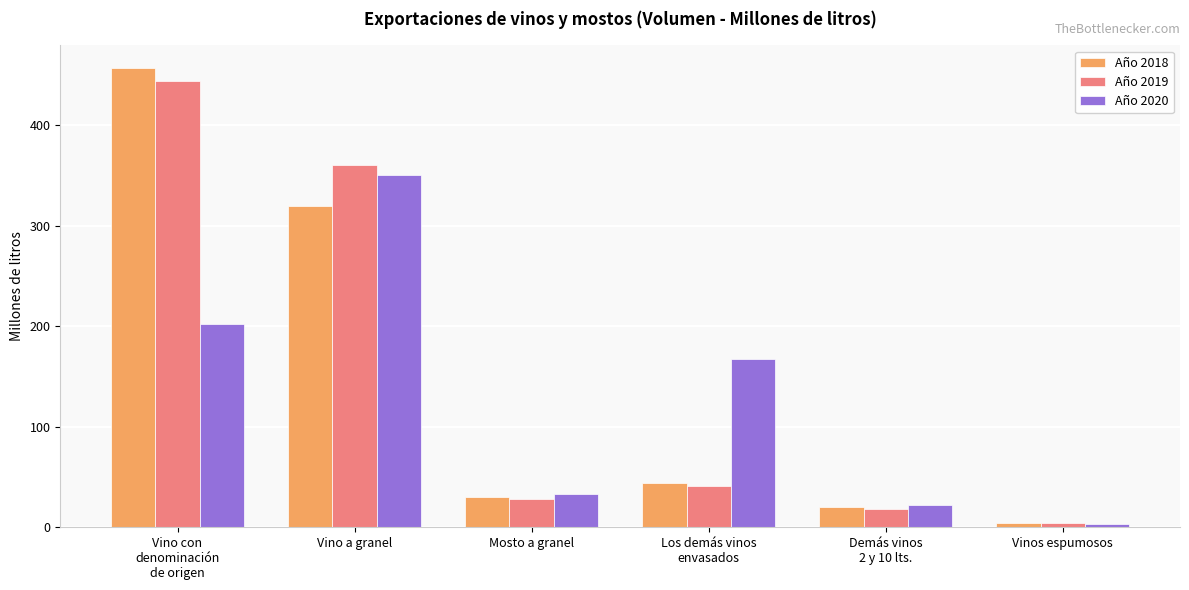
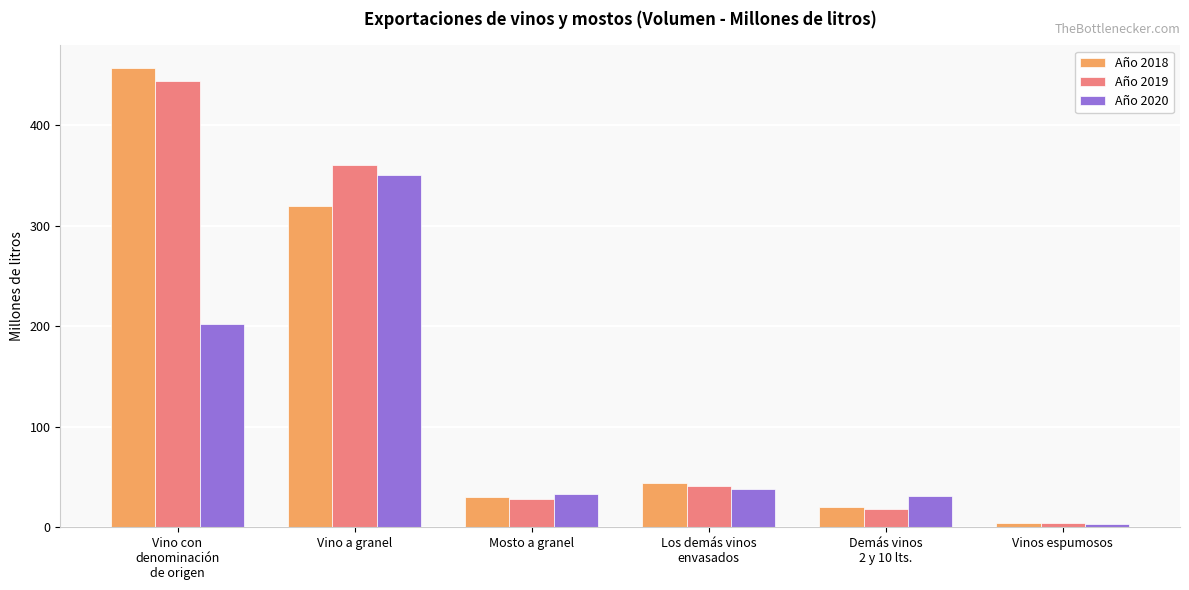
  {
    "Año 2020": {
      "Vino con denominación de origen": 202,
      "Vino a granel": 351,
      "Mosto a granel": 34,
-     "Los demás vinos envasados": 167,
-     "Demás vinos 2 y 10 lts.": 22,
+     "Los demás vinos envasados": 38,
+     "Demás vinos 2 y 10 lts.": 31,
      "Vinos espumosos": 3
    }
  }
